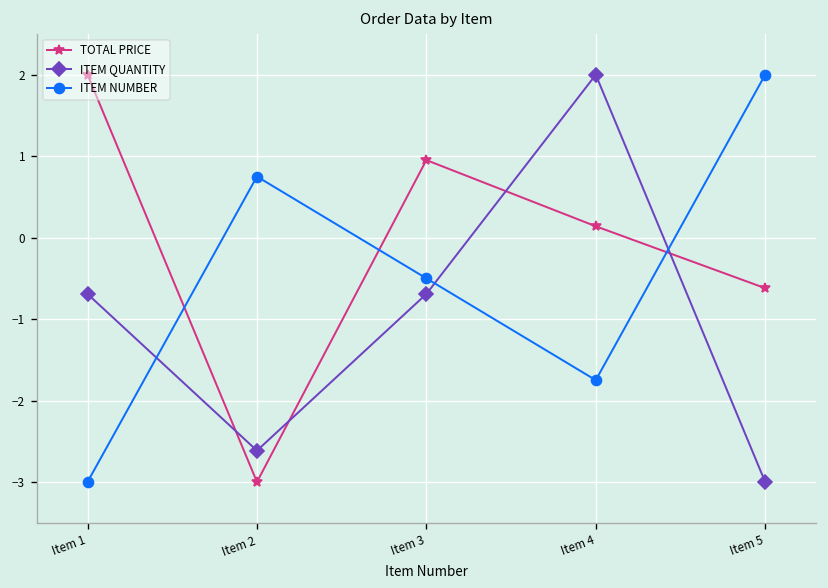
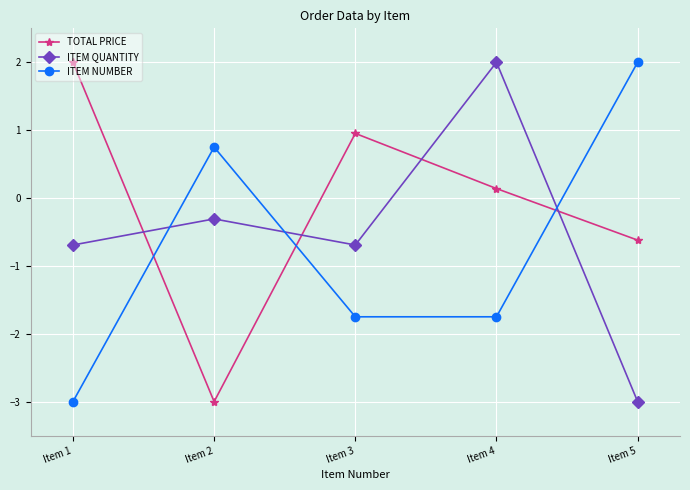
  {
    "TOTAL PRICE": {
      "Item 2": -3.0,
      "Item 3": 1.0,
      "Item 4": 0.1,
      "Item 5": -0.6
    },
    "ITEM QUANTITY": {
      "Item 1": -0.7,
-     "Item 2": -2.6,
+     "Item 2": -0.3,
      "Item 3": -0.7,
      "Item 4": 2.0,
      "Item 5": -3.0
    },
    "ITEM NUMBER": {
      "Item 1": -3.0,
      "Item 2": 0.8,
-     "Item 3": -0.5,
+     "Item 3": -1.8,
      "Item 4": -1.8,
      "Item 5": 2.0
    }
  }
